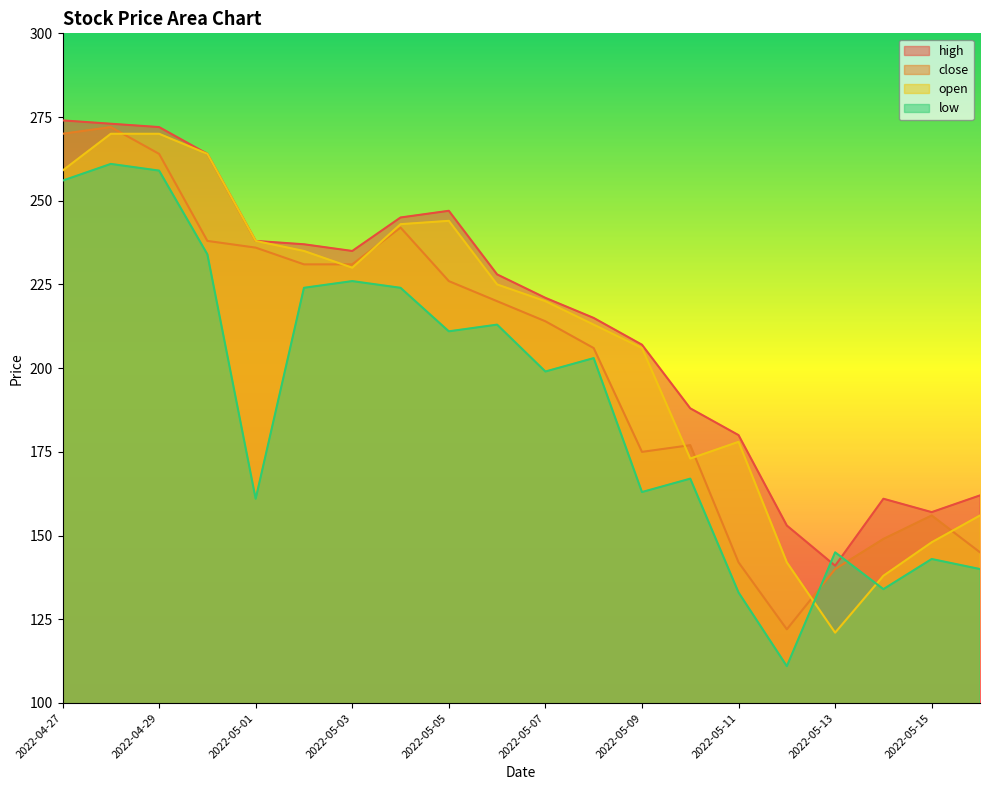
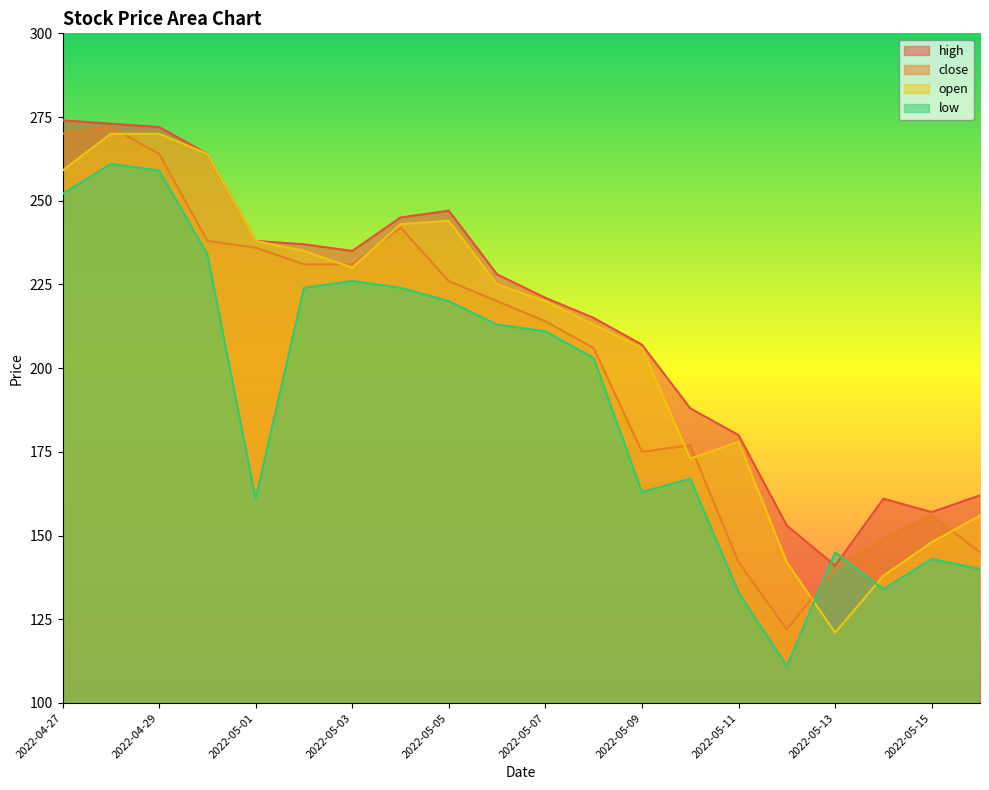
  {
    "low": {
-     "2022-04-27": 256,
+     "2022-04-27": 252,
      "2022-04-29": 259,
      "2022-05-01": 161,
      "2022-05-03": 226,
-     "2022-05-05": 211,
-     "2022-05-07": 199,
+     "2022-05-05": 220,
+     "2022-05-07": 211,
      "2022-05-09": 163,
      "2022-05-11": 133,
      "2022-05-13": 145,
      "2022-05-15": 143
    }
  }
